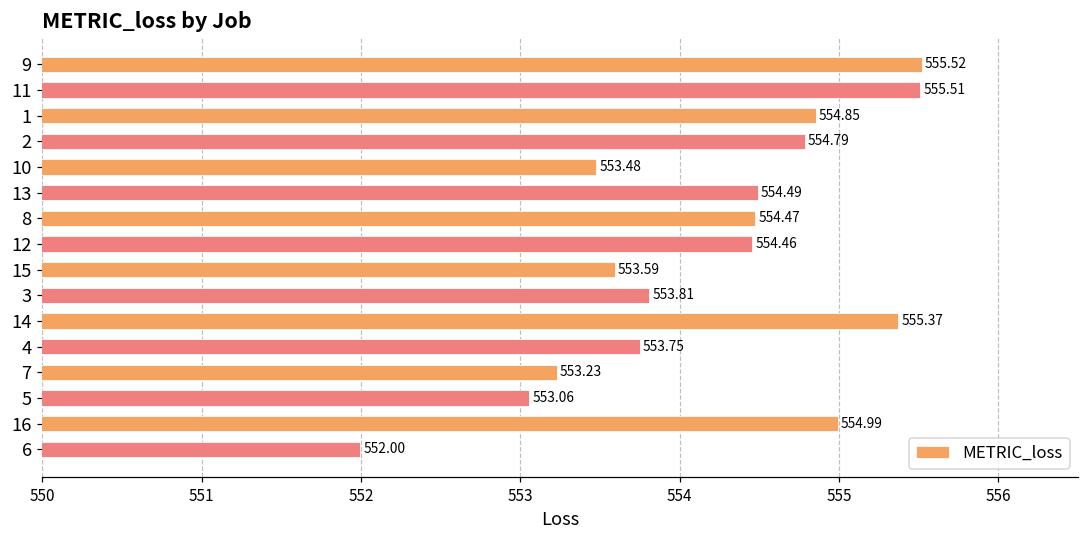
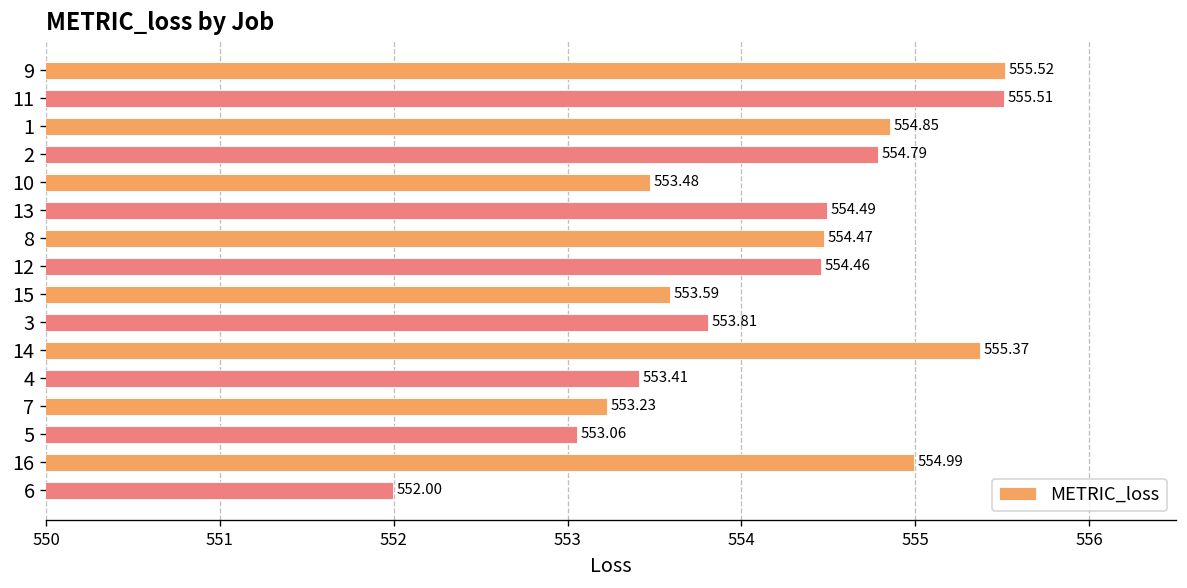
  {
    "9": 555.52,
    "11": 555.51,
    "1": 554.85,
    "2": 554.79,
    "10": 553.48,
    "13": 554.49,
    "8": 554.47,
    "12": 554.46,
    "15": 553.59,
    "3": 553.81,
    "14": 555.37,
-   "4": 553.75,
+   "4": 553.41,
    "7": 553.23,
    "5": 553.06,
    "16": 554.99,
    "6": 552.00
  }
